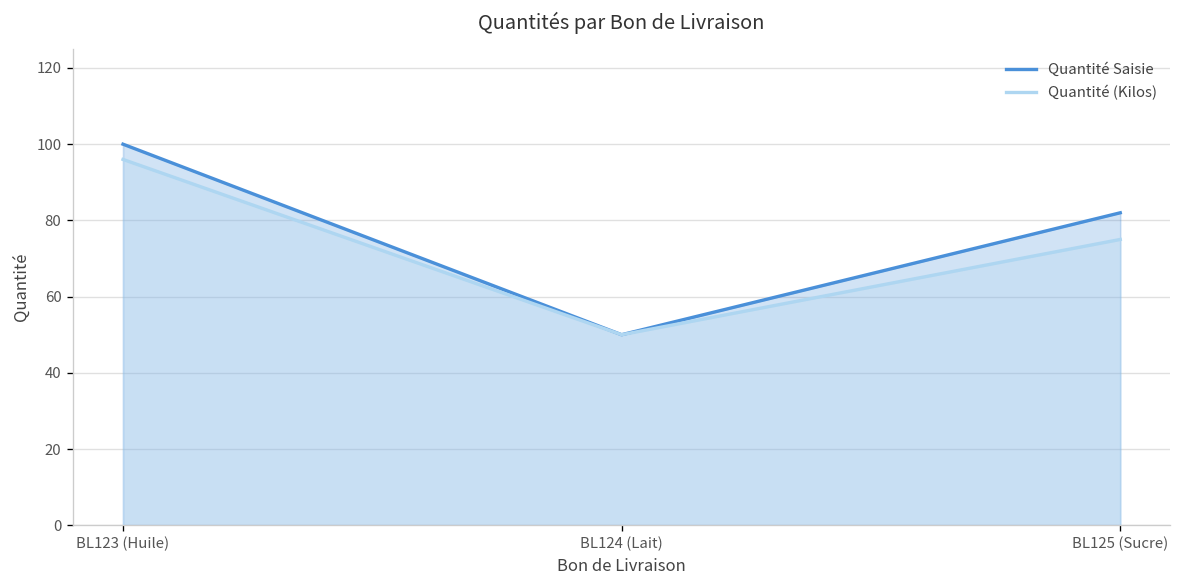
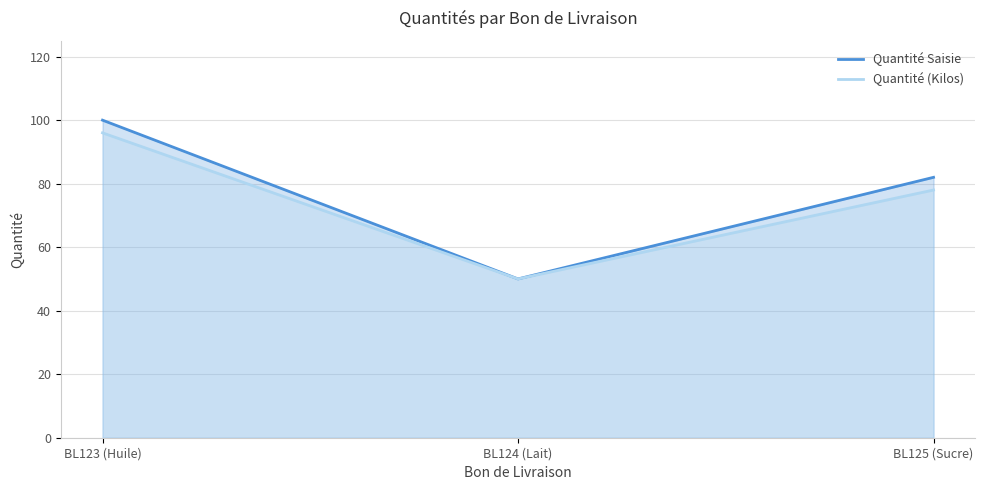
  {
    "Quantité Saisie": {
      "BL123 (Huile)": 100,
      "BL125 (Sucre)": 82
    },
    "Quantité (Kilos)": {
      "BL123 (Huile)": 96,
-     "BL125 (Sucre)": 75
+     "BL125 (Sucre)": 78
    }
  }
